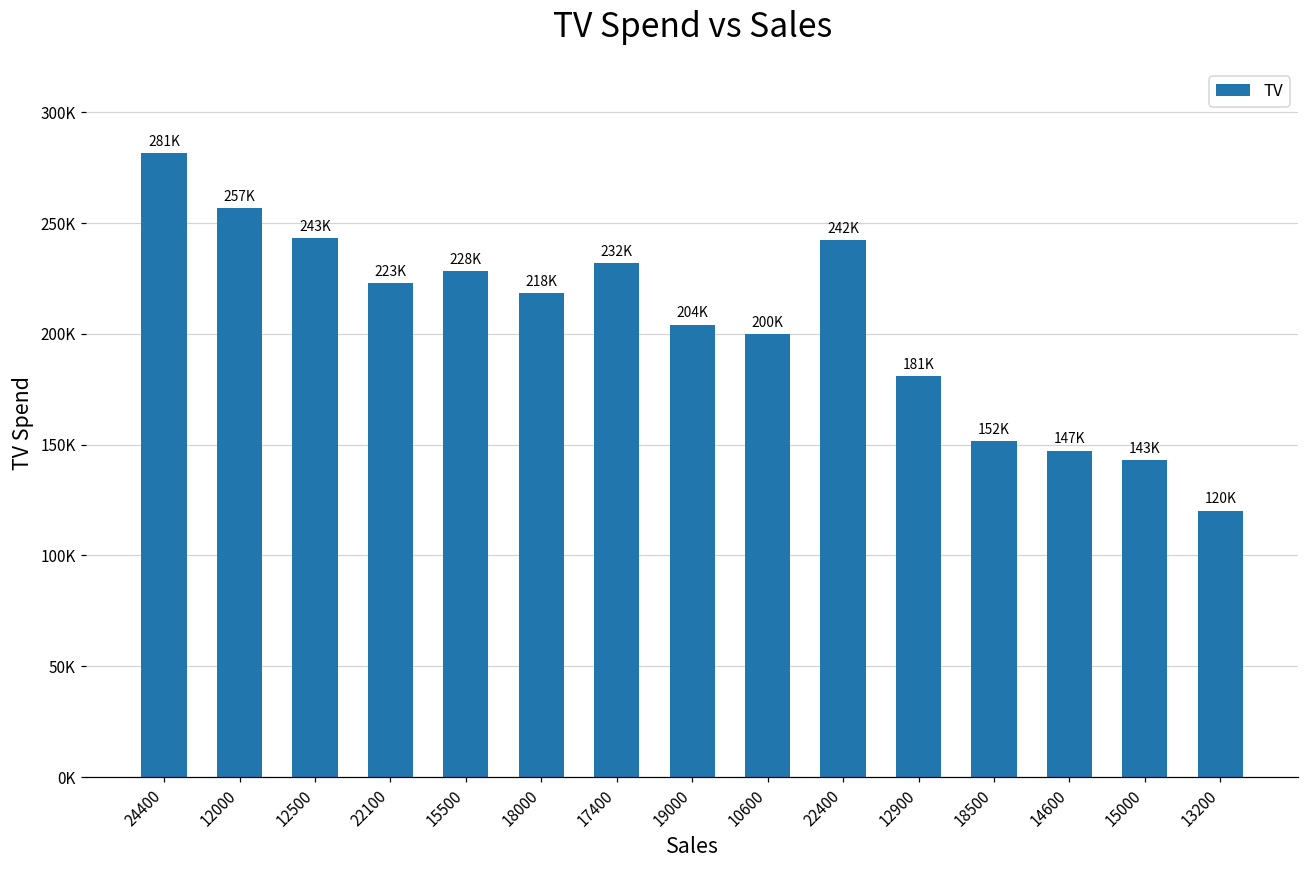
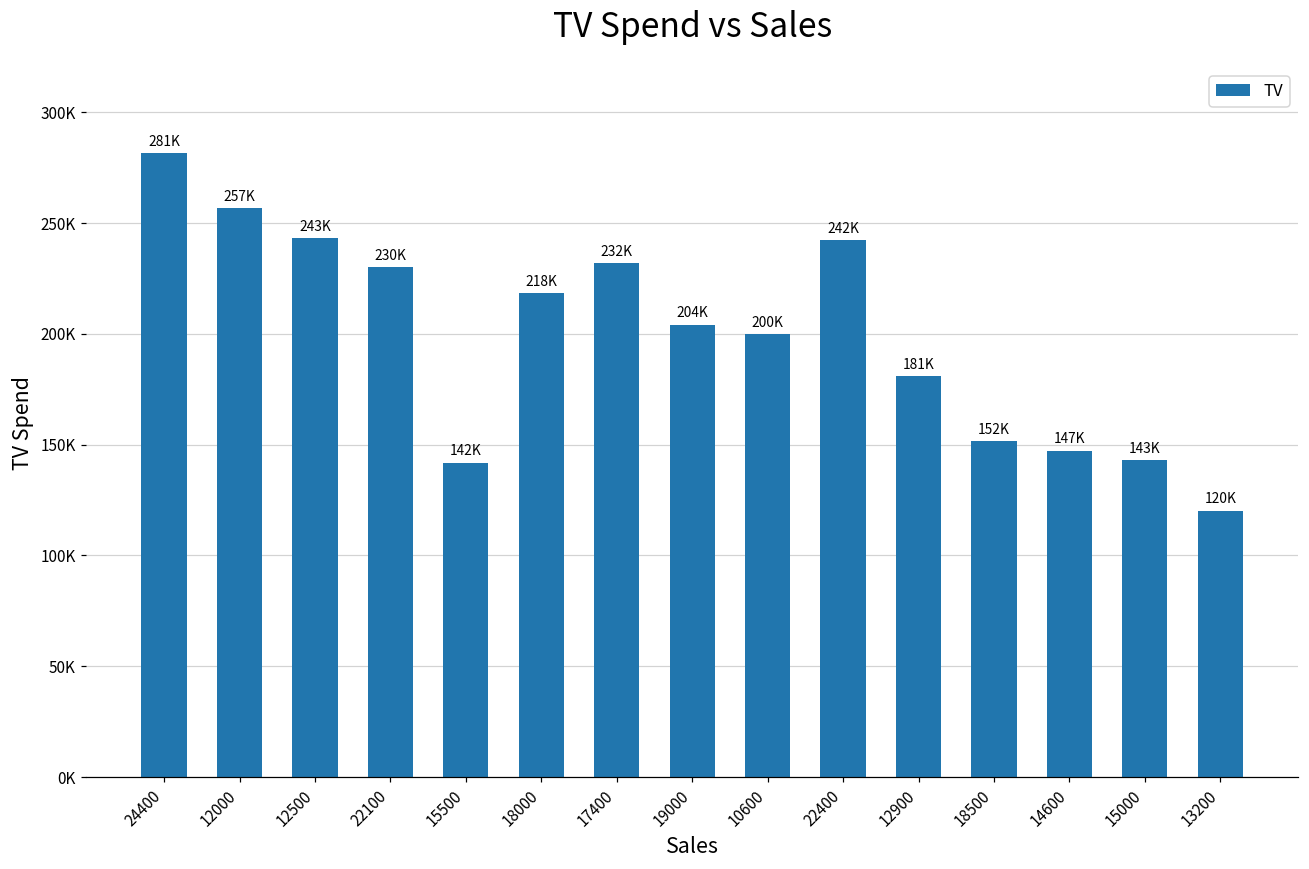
  {
    "24400": "281K",
    "12000": "257K",
    "12500": "243K",
-   "22100": "223K",
-   "15500": "228K",
+   "22100": "230K",
+   "15500": "142K",
    "18000": "218K",
    "17400": "232K",
    "19000": "204K",
    "10600": "200K",
    "22400": "242K",
    "12900": "181K",
    "18500": "152K",
    "14600": "147K",
    "15000": "143K",
    "13200": "120K"
  }
